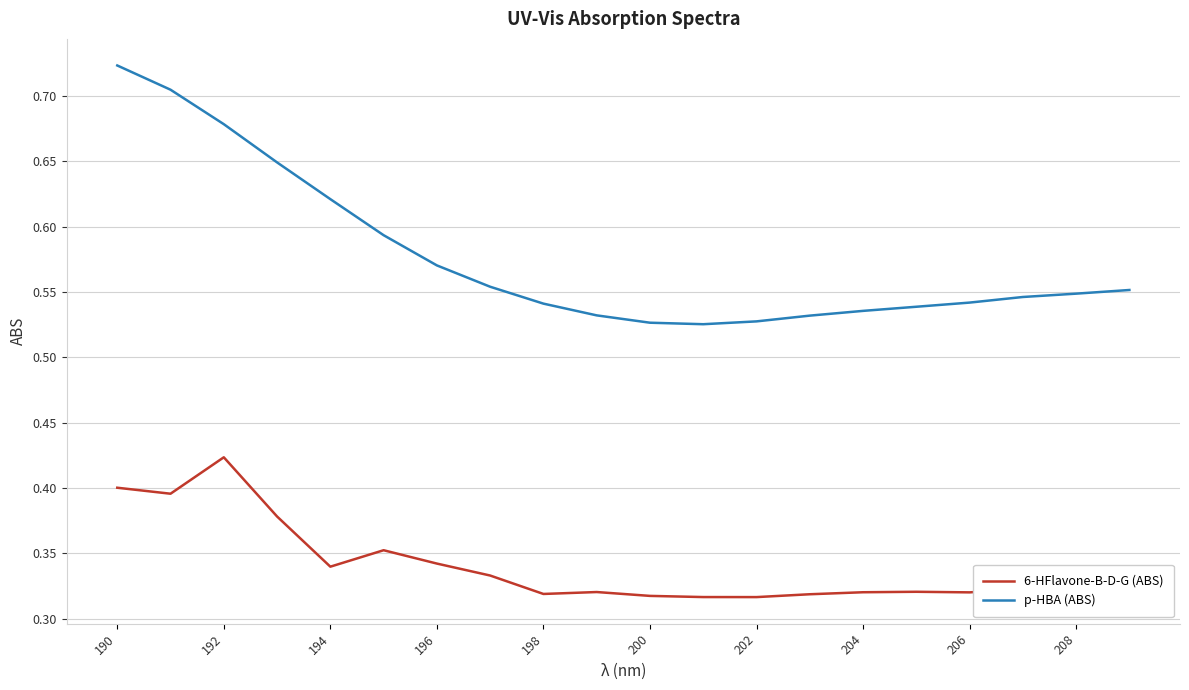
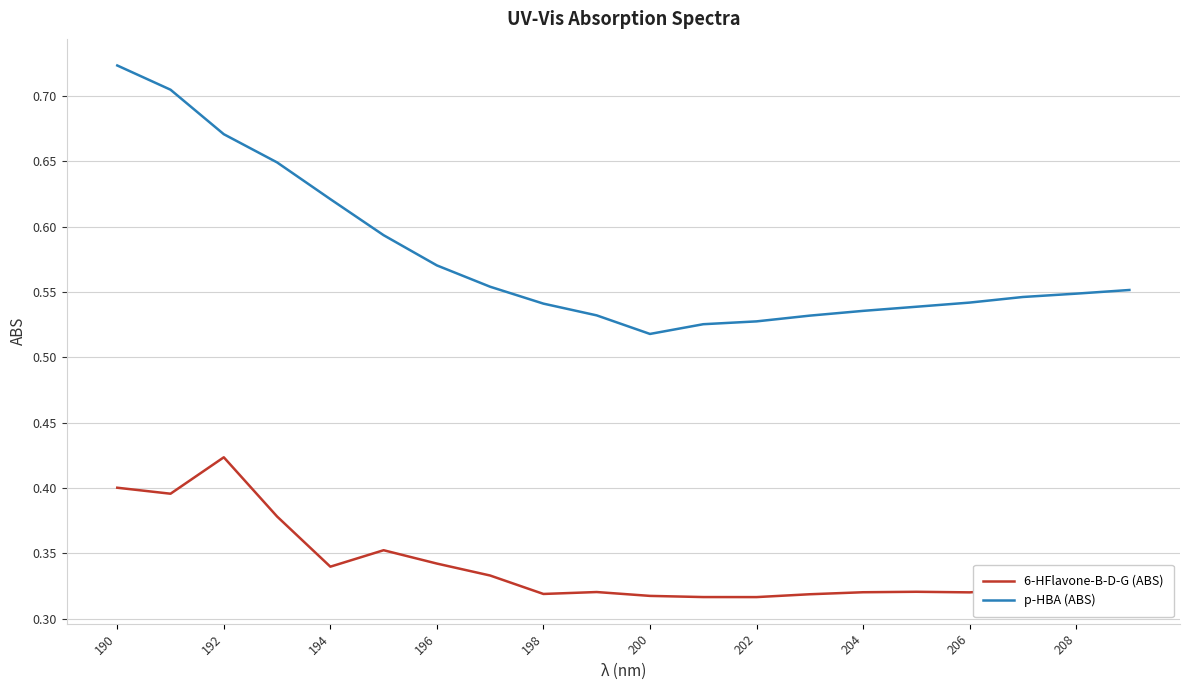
  {
    "6-HFlavone-B-D-G (ABS)": {
      "190": 0.400,
      "192": 0.424,
      "194": 0.340,
      "196": 0.342,
      "198": 0.319,
      "200": 0.318,
      "202": 0.317,
      "204": 0.320,
      "206": 0.320
    },
    "p-HBA (ABS)": {
      "190": 0.723,
-     "192": 0.678,
+     "192": 0.671,
      "194": 0.621,
      "196": 0.570,
      "198": 0.541,
-     "200": 0.526,
+     "200": 0.518,
      "202": 0.527,
      "204": 0.535,
      "206": 0.542,
      "208": 0.549
    }
  }
